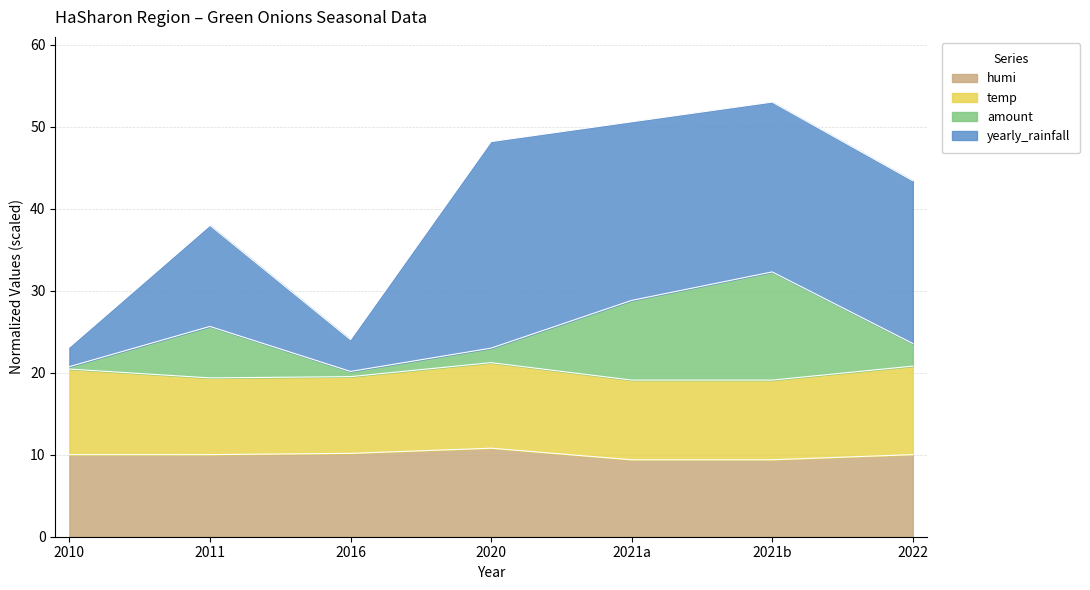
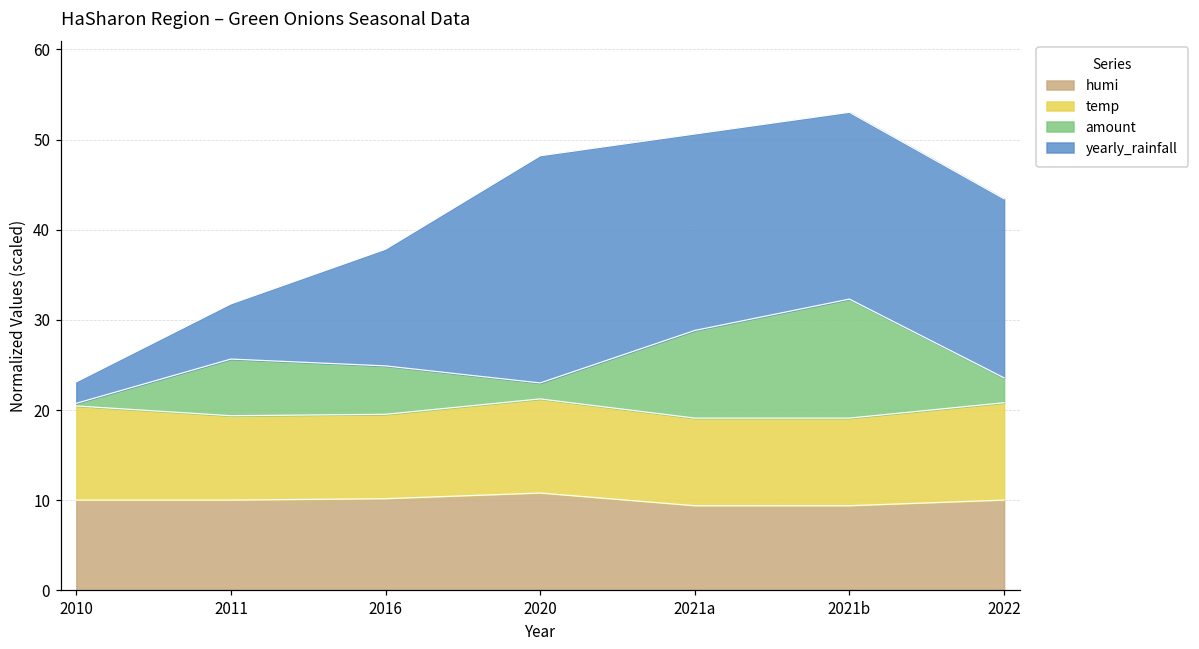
  {
    "humi": {
      "2010": 10,
      "2011": 10,
      "2016": 10,
      "2020": 11,
      "2021a": 9,
      "2021b": 9,
      "2022": 10
    },
    "temp": {
      "2011": 9,
      "2016": 9,
      "2020": 10,
      "2021a": 10,
      "2021b": 10,
      "2022": 11
    },
    "amount": {
      "2011": 6,
-     "2016": 1,
+     "2016": 5,
      "2020": 2,
      "2021a": 10,
      "2021b": 13,
      "2022": 3
    },
    "yearly_rainfall": {
      "2010": 2,
-     "2011": 12,
-     "2016": 4,
+     "2011": 6,
+     "2016": 13,
      "2020": 25,
      "2021a": 22,
      "2021b": 21,
      "2022": 20
    }
  }
